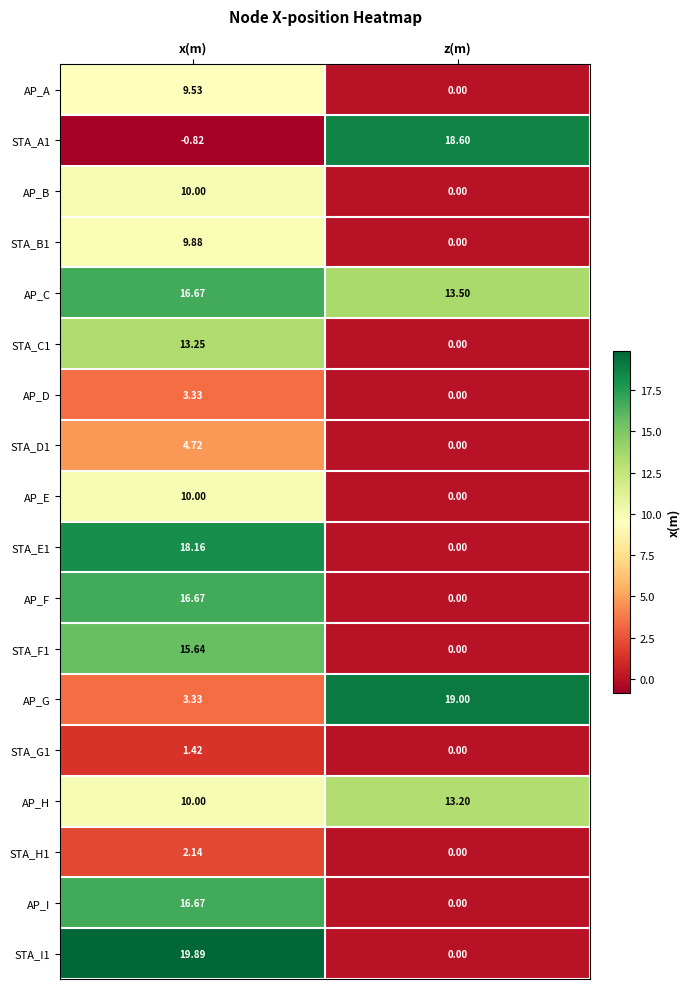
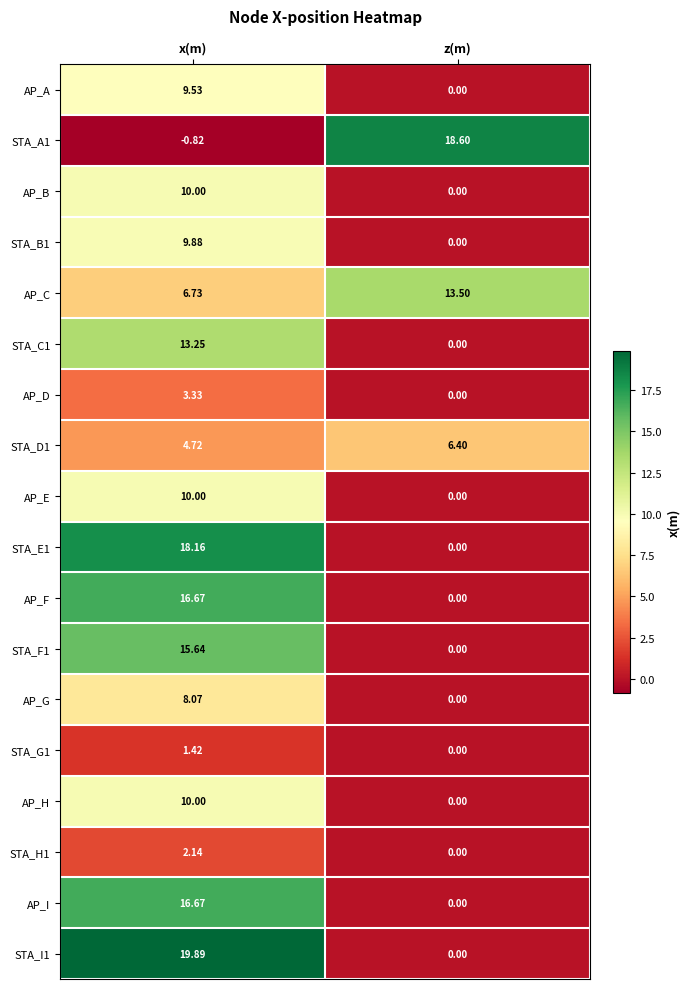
  {
    "AP_A": {
      "x(m)": 9.53,
      "z(m)": 0.00
    },
    "STA_A1": {
      "x(m)": -0.82,
      "z(m)": 18.60
    },
    "AP_B": {
      "x(m)": 10.00,
      "z(m)": 0.00
    },
    "STA_B1": {
      "x(m)": 9.88,
      "z(m)": 0.00
    },
    "AP_C": {
-     "x(m)": 16.67,
+     "x(m)": 6.73,
      "z(m)": 13.50
    },
    "STA_C1": {
      "x(m)": 13.25,
      "z(m)": 0.00
    },
    "AP_D": {
      "x(m)": 3.33,
      "z(m)": 0.00
    },
    "STA_D1": {
      "x(m)": 4.72,
-     "z(m)": 0.00
+     "z(m)": 6.40
    },
    "AP_E": {
      "x(m)": 10.00,
      "z(m)": 0.00
    },
    "STA_E1": {
      "x(m)": 18.16,
      "z(m)": 0.00
    },
    "AP_F": {
      "x(m)": 16.67,
      "z(m)": 0.00
    },
    "STA_F1": {
      "x(m)": 15.64,
      "z(m)": 0.00
    },
    "AP_G": {
-     "x(m)": 3.33,
-     "z(m)": 19.00
+     "x(m)": 8.07,
+     "z(m)": 0.00
    },
    "STA_G1": {
      "x(m)": 1.42,
      "z(m)": 0.00
    },
    "AP_H": {
      "x(m)": 10.00,
-     "z(m)": 13.20
+     "z(m)": 0.00
    },
    "STA_H1": {
      "x(m)": 2.14,
      "z(m)": 0.00
    },
    "AP_I": {
      "x(m)": 16.67,
      "z(m)": 0.00
    },
    "STA_I1": {
      "x(m)": 19.89,
      "z(m)": 0.00
    }
  }
